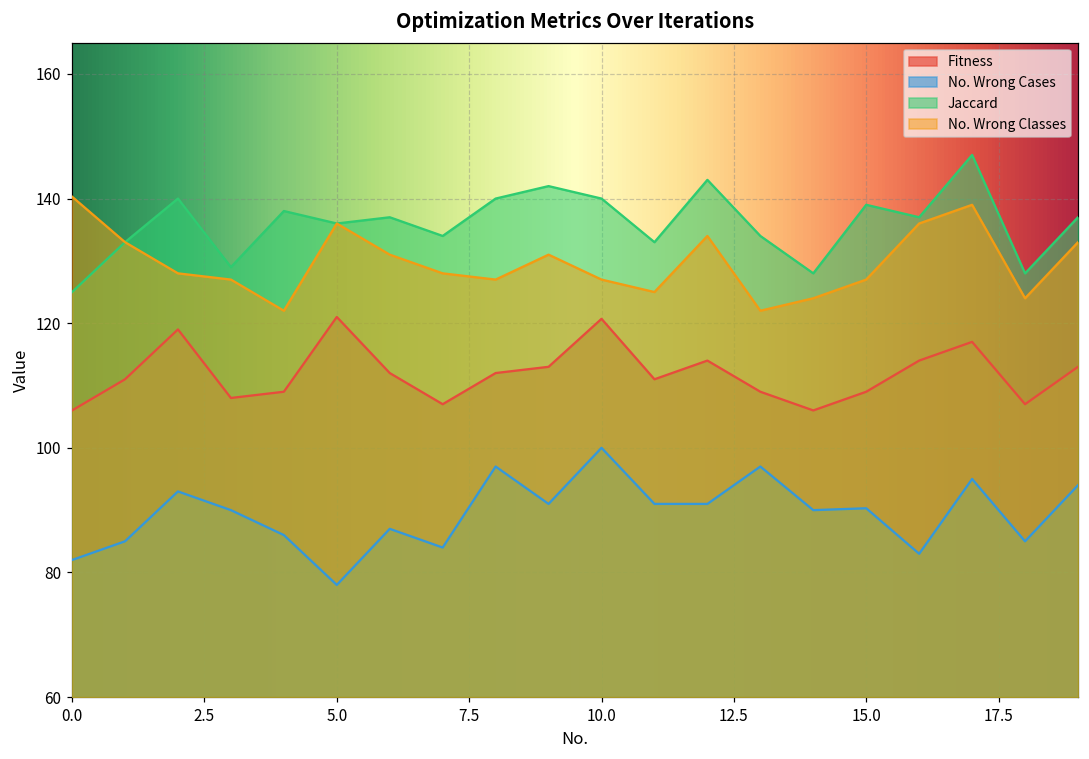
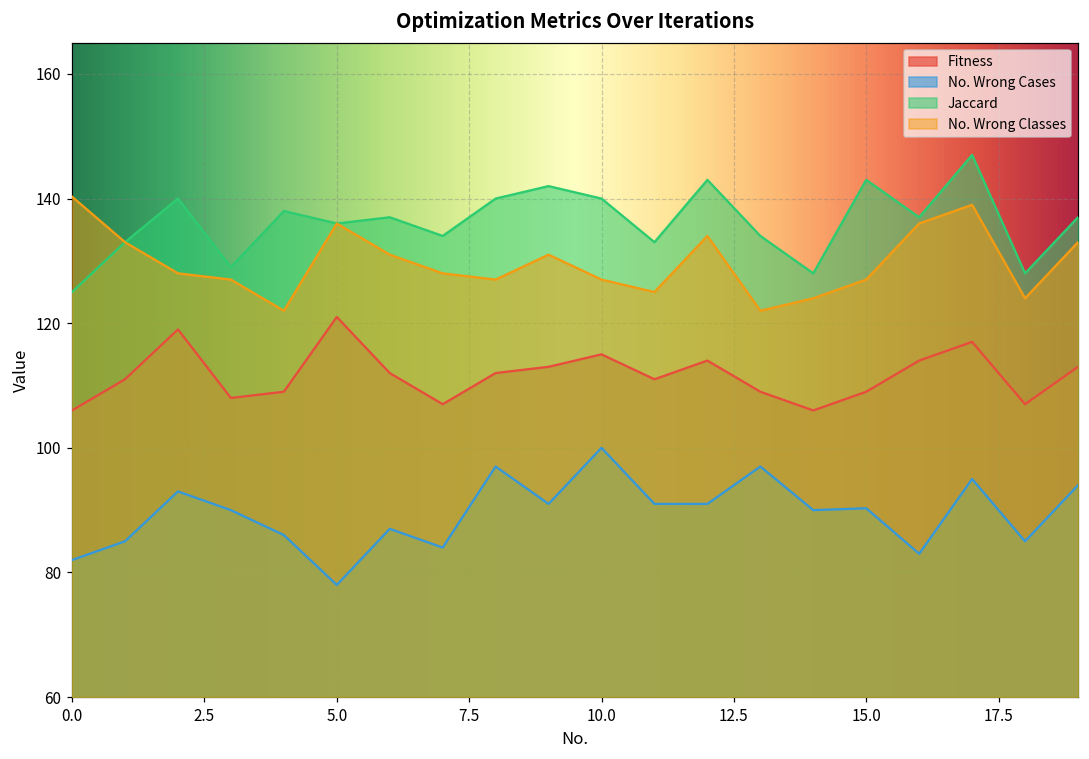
  {
    "Fitness": {
      "0.0": 106,
      "5.0": 121,
-     "10.0": 121,
+     "10.0": 115,
      "15.0": 109
    },
    "No. Wrong Cases": {
      "0.0": 82,
      "5.0": 78,
      "10.0": 100,
      "15.0": 90
    },
    "Jaccard": {
      "0.0": 125,
      "10.0": 140,
-     "15.0": 139
+     "15.0": 143
    },
    "No. Wrong Classes": {
      "0.0": 140,
      "10.0": 127,
      "15.0": 127
    }
  }
